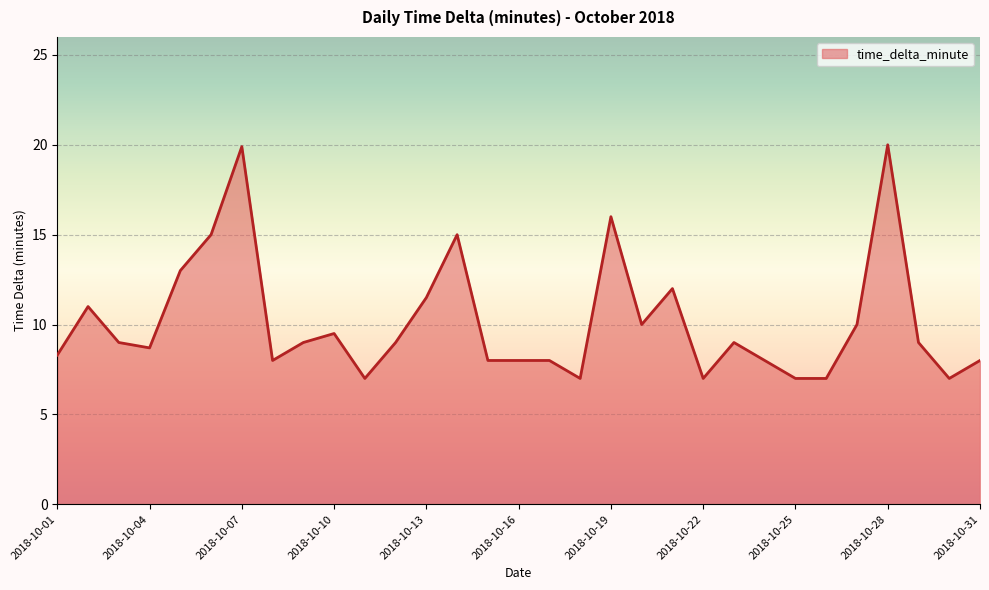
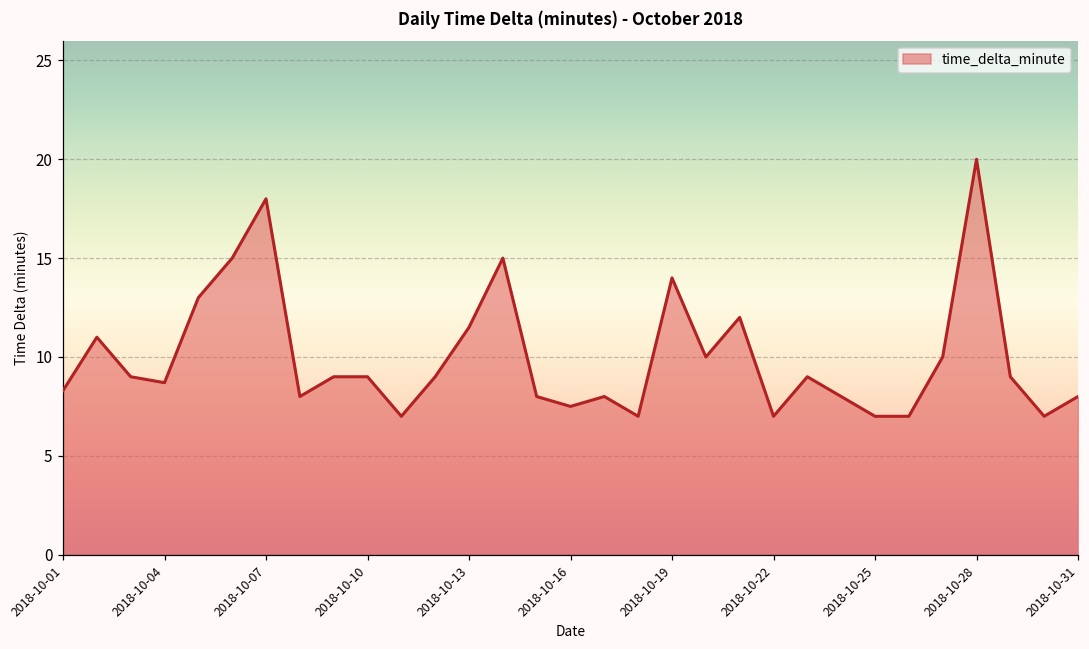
  {
    "2018-10-01": 8.3,
    "2018-10-04": 8.7,
-   "2018-10-07": 19.9,
-   "2018-10-10": 9.5,
+   "2018-10-07": 18.0,
+   "2018-10-10": 9.0,
    "2018-10-13": 11.5,
-   "2018-10-16": 8.0,
-   "2018-10-19": 16,
+   "2018-10-16": 7.5,
+   "2018-10-19": 14,
    "2018-10-22": 7.0,
    "2018-10-25": 7.0,
    "2018-10-28": 20.0,
    "2018-10-31": 8.0
  }
